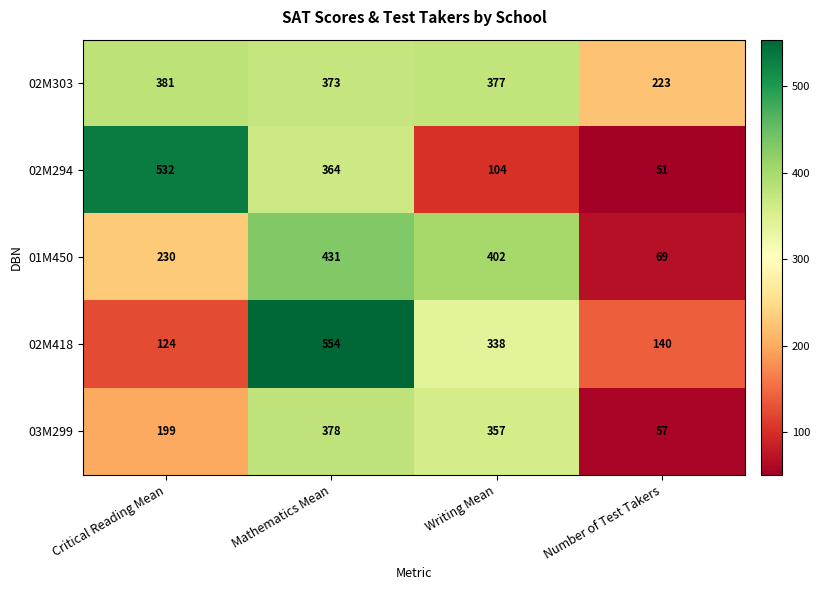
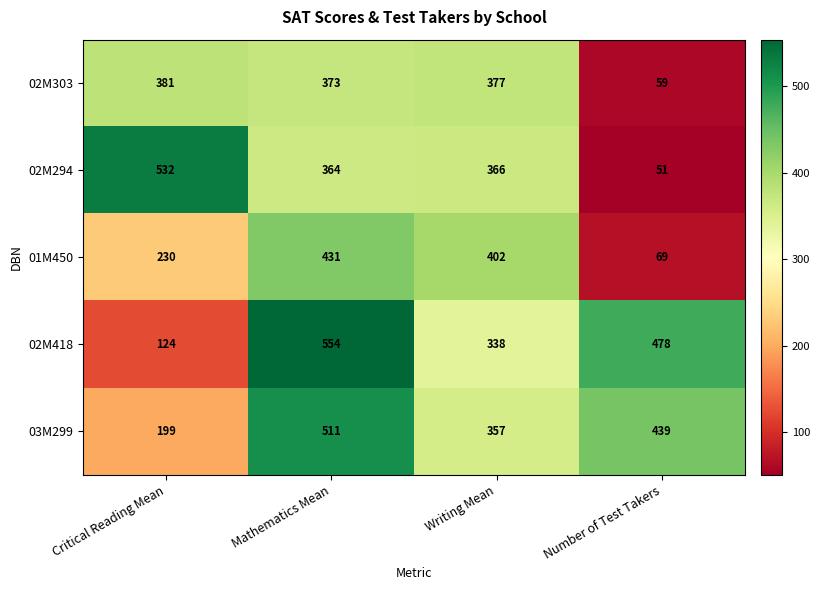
  {
    "02M303": {
      "Critical Reading Mean": 381,
      "Mathematics Mean": 373,
      "Writing Mean": 377,
-     "Number of Test Takers": 223
+     "Number of Test Takers": 59
    },
    "02M294": {
      "Critical Reading Mean": 532,
      "Mathematics Mean": 364,
-     "Writing Mean": 104,
+     "Writing Mean": 366,
      "Number of Test Takers": 51
    },
    "01M450": {
      "Critical Reading Mean": 230,
      "Mathematics Mean": 431,
      "Writing Mean": 402,
      "Number of Test Takers": 69
    },
    "02M418": {
      "Critical Reading Mean": 124,
      "Mathematics Mean": 554,
      "Writing Mean": 338,
-     "Number of Test Takers": 140
+     "Number of Test Takers": 478
    },
    "03M299": {
      "Critical Reading Mean": 199,
-     "Mathematics Mean": 378,
+     "Mathematics Mean": 511,
      "Writing Mean": 357,
-     "Number of Test Takers": 57
+     "Number of Test Takers": 439
    }
  }
